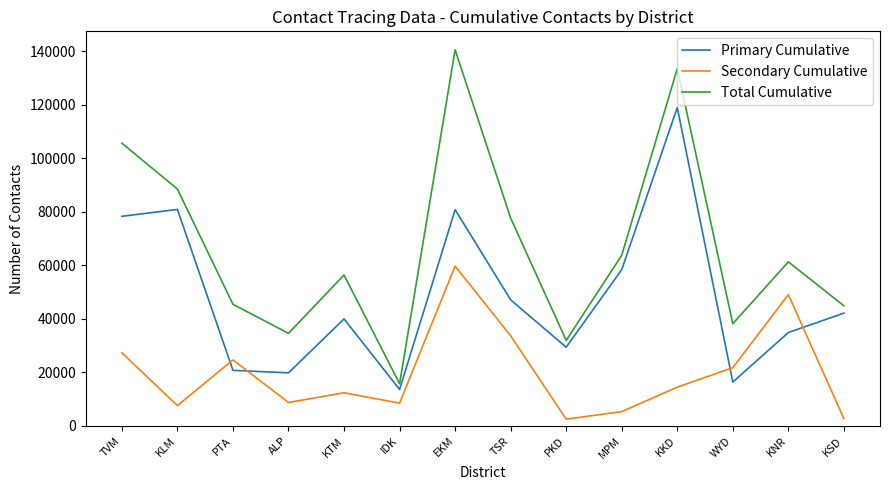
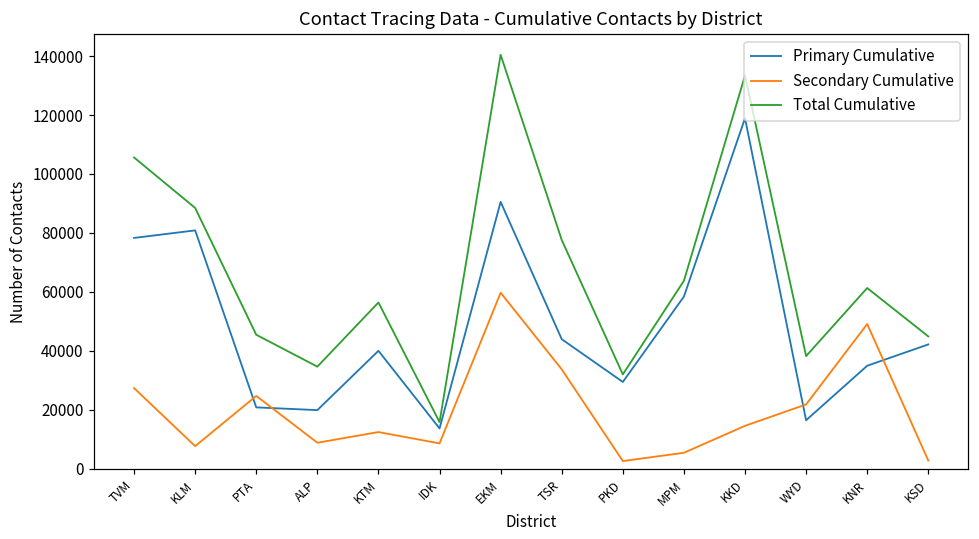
  {
    "Primary Cumulative": {
      "TVM": 78000,
      "KLM": 81000,
      "PTA": 21000,
      "ALP": 20000,
      "KTM": 40000,
      "IDK": 14000,
-     "EKM": 81000,
-     "TSR": 47000,
+     "EKM": 91000,
+     "TSR": 44000,
      "PKD": 29000,
      "MPM": 58000,
      "KKD": 119000,
      "WYD": 16000,
      "KNR": 35000,
      "KSD": 42000
    },
    "Secondary Cumulative": {
      "TVM": 27000,
      "KLM": 8000,
      "PTA": 25000,
      "ALP": 9000,
      "KTM": 12000,
      "IDK": 9000,
      "EKM": 60000,
      "TSR": 34000,
      "PKD": 3000,
      "MPM": 5000,
      "KKD": 15000,
      "WYD": 22000,
      "KNR": 49000,
      "KSD": 3000
    },
    "Total Cumulative": {
      "TVM": 106000,
      "KLM": 88000,
      "PTA": 45000,
      "ALP": 35000,
      "KTM": 56000,
      "IDK": 16000,
      "EKM": 140000,
      "TSR": 78000,
      "PKD": 32000,
      "MPM": 64000,
      "WYD": 38000,
      "KNR": 61000,
      "KSD": 45000
    }
  }
